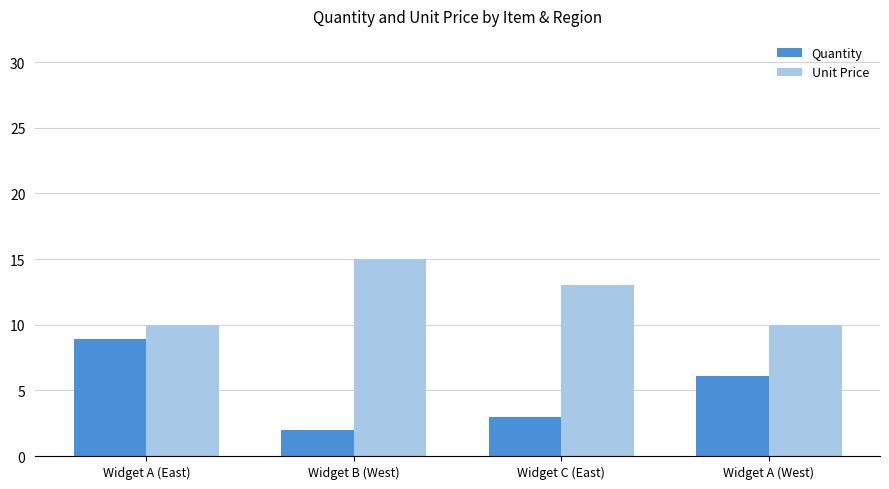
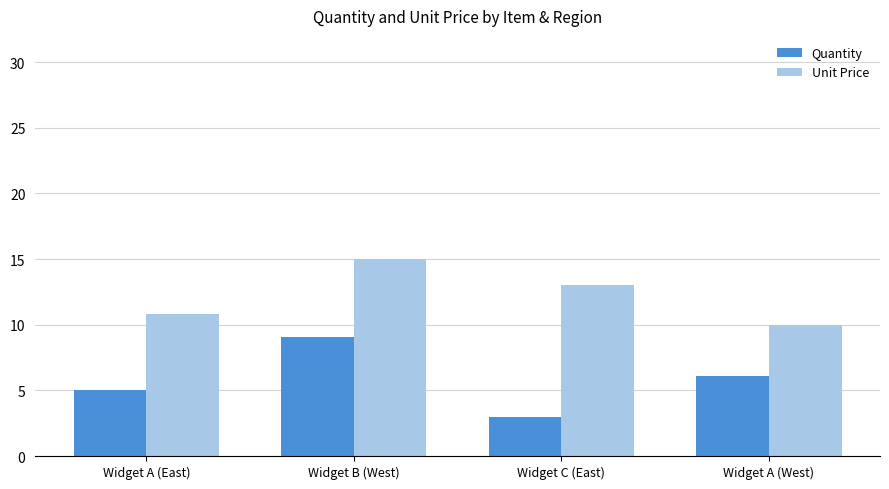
  {
    "Quantity": {
-     "Widget A (East)": 8.9,
-     "Widget B (West)": 2.0,
+     "Widget A (East)": 5.0,
+     "Widget B (West)": 9.1,
      "Widget C (East)": 3.0,
      "Widget A (West)": 6.1
    },
    "Unit Price": {
-     "Widget A (East)": 10.0,
+     "Widget A (East)": 10.8,
      "Widget B (West)": 15.0,
      "Widget C (East)": 13.0,
      "Widget A (West)": 10.0
    }
  }
